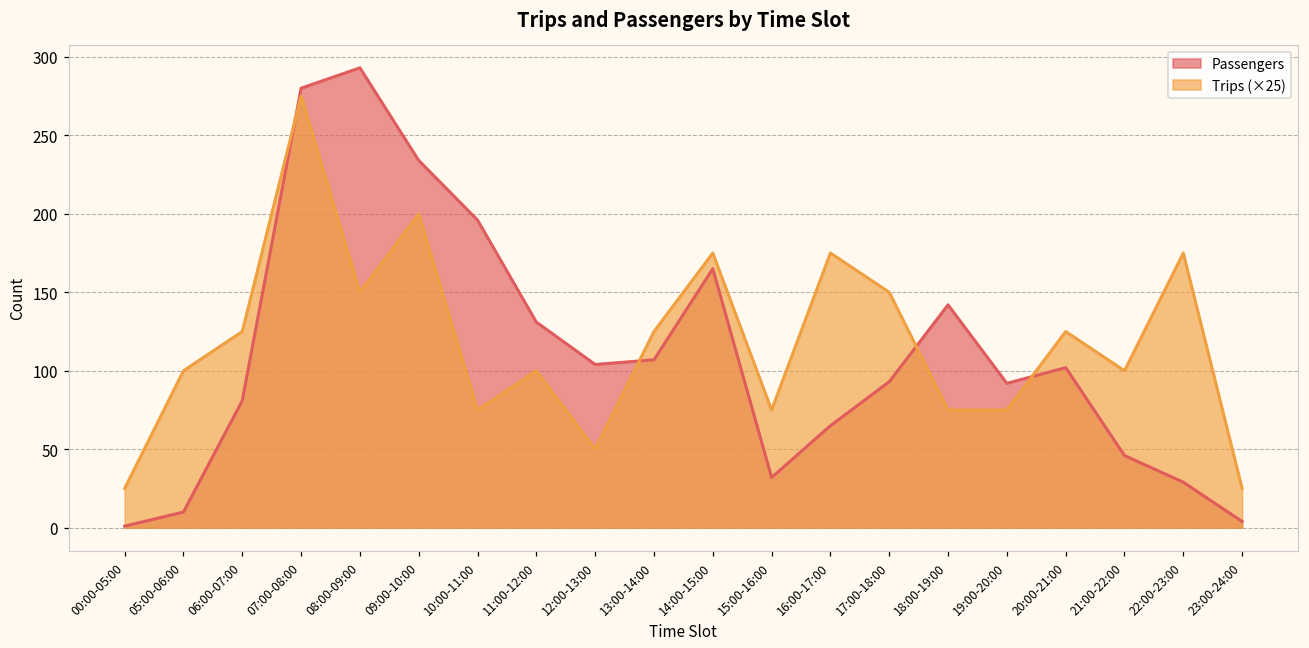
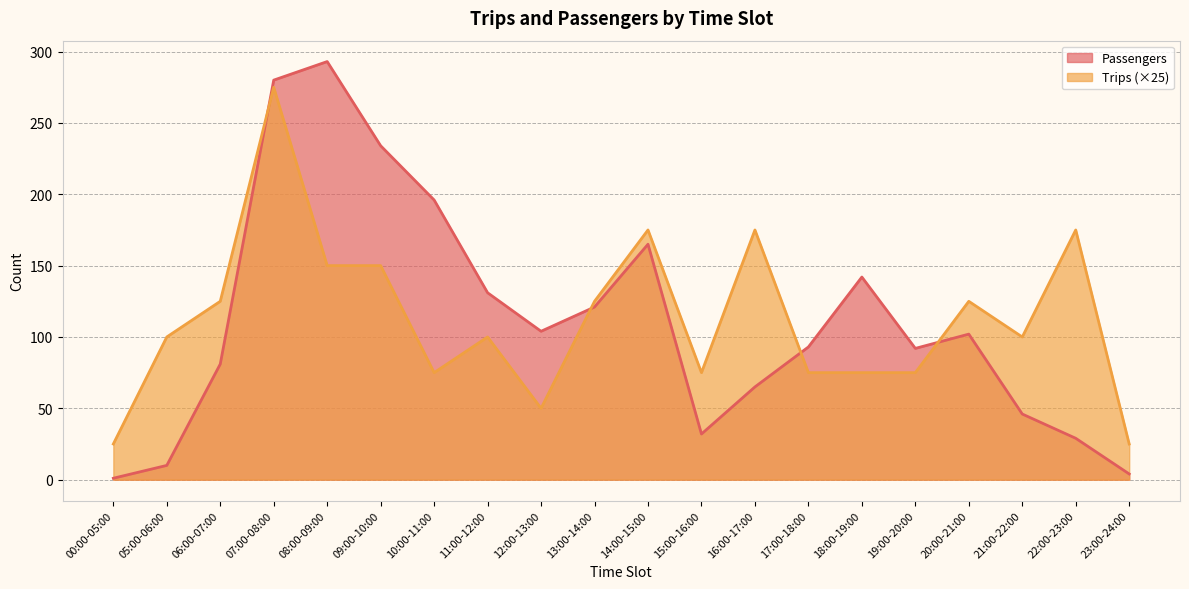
  {
    "Passengers": {
      "00:00-05:00": 1,
      "05:00-06:00": 10,
      "06:00-07:00": 81,
      "07:00-08:00": 280,
      "08:00-09:00": 293,
      "09:00-10:00": 234,
      "10:00-11:00": 196,
      "11:00-12:00": 131,
      "12:00-13:00": 104,
-     "13:00-14:00": 107,
+     "13:00-14:00": 121,
      "14:00-15:00": 165,
      "15:00-16:00": 32,
      "16:00-17:00": 65,
      "17:00-18:00": 93,
      "18:00-19:00": 142,
      "19:00-20:00": 92,
      "20:00-21:00": 102,
      "21:00-22:00": 46,
      "22:00-23:00": 29,
      "23:00-24:00": 4
    },
    "Trips (×25)": {
      "00:00-05:00": 25,
      "05:00-06:00": 100,
      "06:00-07:00": 125,
      "07:00-08:00": 275,
      "08:00-09:00": 150,
-     "09:00-10:00": 200,
+     "09:00-10:00": 150,
      "10:00-11:00": 75,
      "11:00-12:00": 100,
      "12:00-13:00": 50,
      "13:00-14:00": 125,
      "14:00-15:00": 175,
      "15:00-16:00": 75,
      "16:00-17:00": 175,
-     "17:00-18:00": 150,
+     "17:00-18:00": 75,
      "18:00-19:00": 75,
      "19:00-20:00": 75,
      "20:00-21:00": 125,
      "21:00-22:00": 100,
      "22:00-23:00": 175,
      "23:00-24:00": 25
    }
  }
